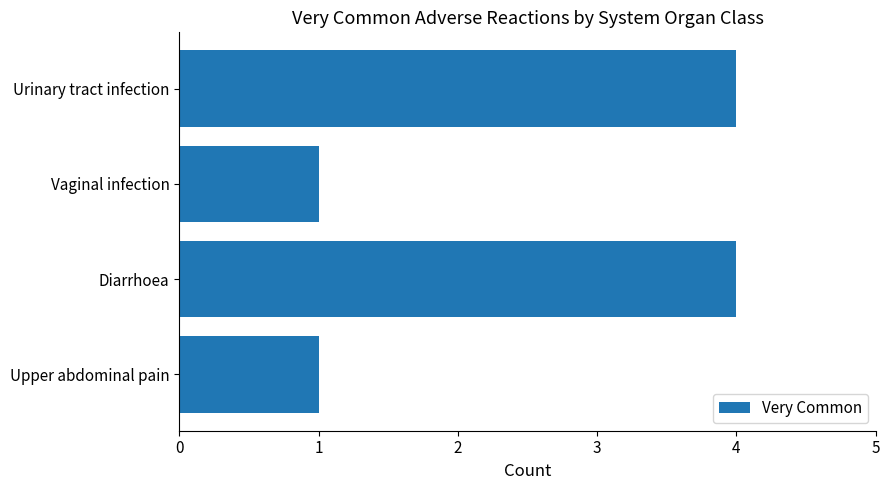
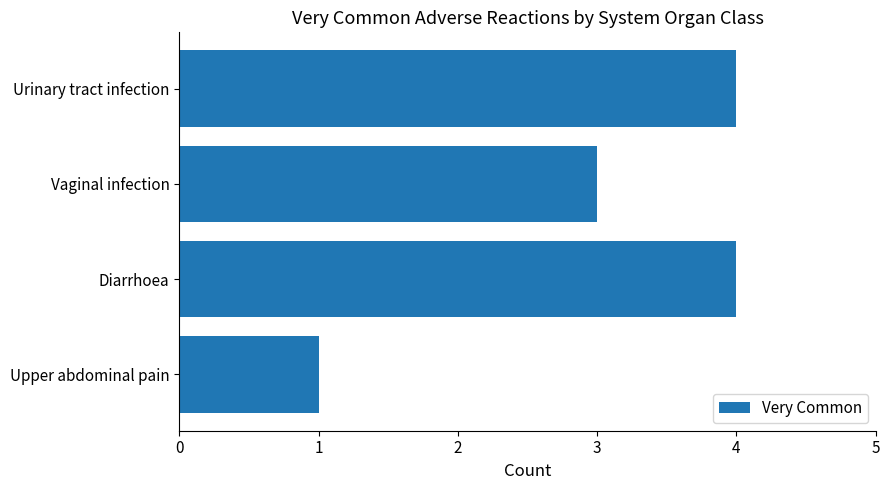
  {
    "Urinary tract infection": 4,
-   "Vaginal infection": 1,
+   "Vaginal infection": 3,
    "Diarrhoea": 4,
    "Upper abdominal pain": 1
  }
